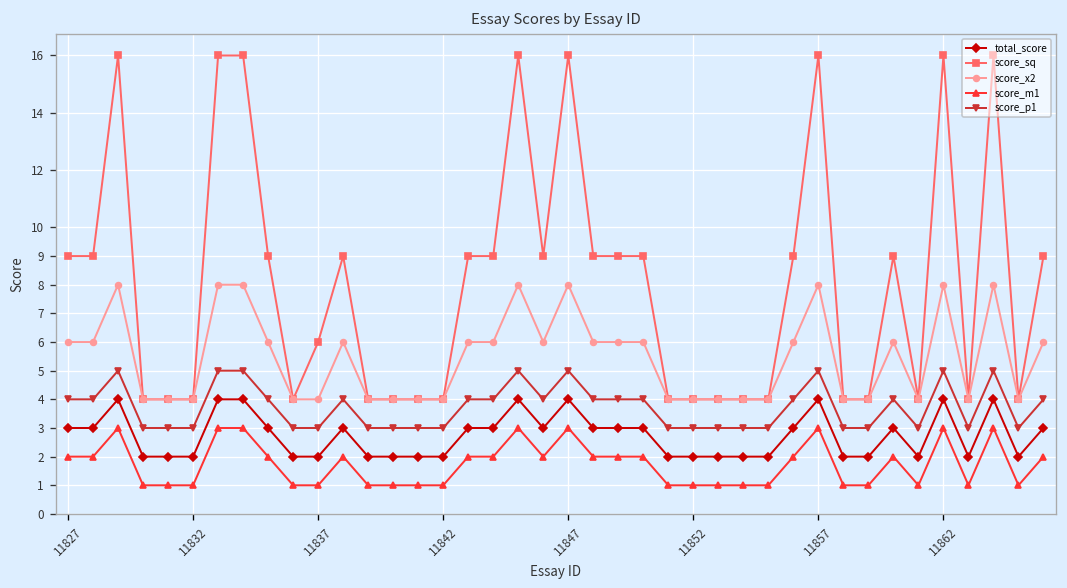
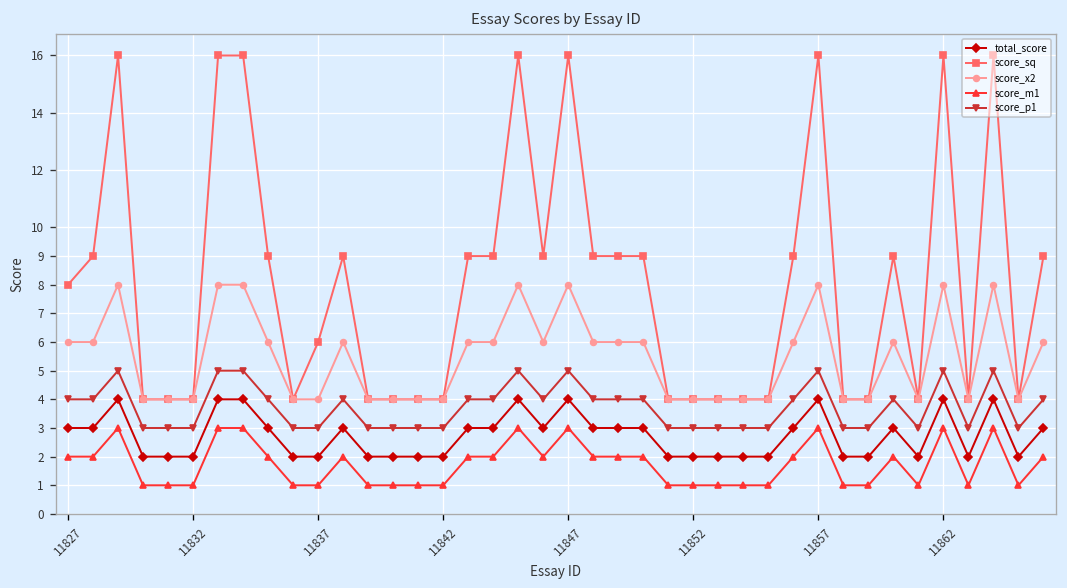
  {
    "total_score": {
      "11827": 3,
      "11832": 2,
      "11837": 2,
      "11842": 2,
      "11847": 4,
      "11852": 2,
      "11857": 4,
      "11862": 4
    },
    "score_sq": {
-     "11827": 9,
+     "11827": 8,
      "11837": 6,
      "11847": 16,
      "11857": 16,
      "11862": 16
    },
    "score_x2": {
      "11827": 6,
      "11837": 4,
      "11847": 8,
      "11857": 8,
      "11862": 8
    }
  }
